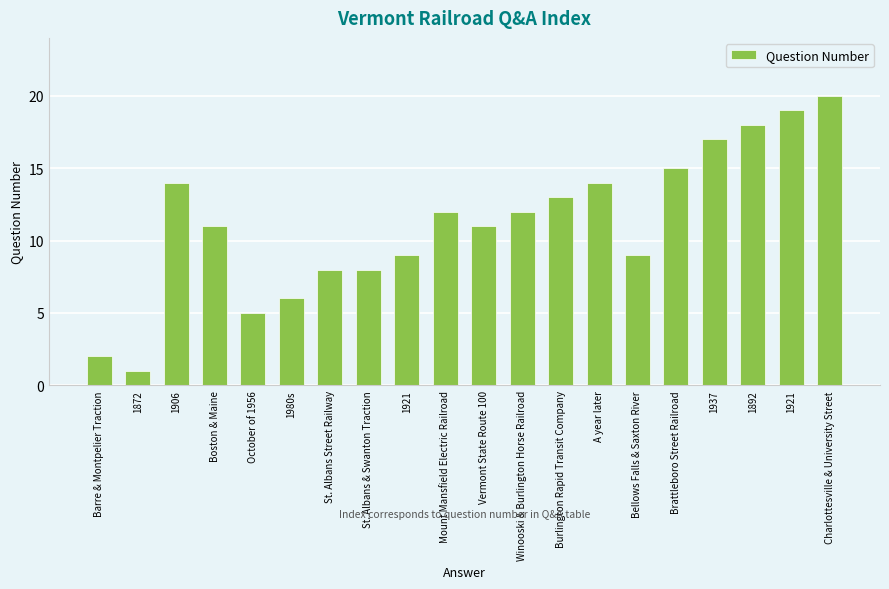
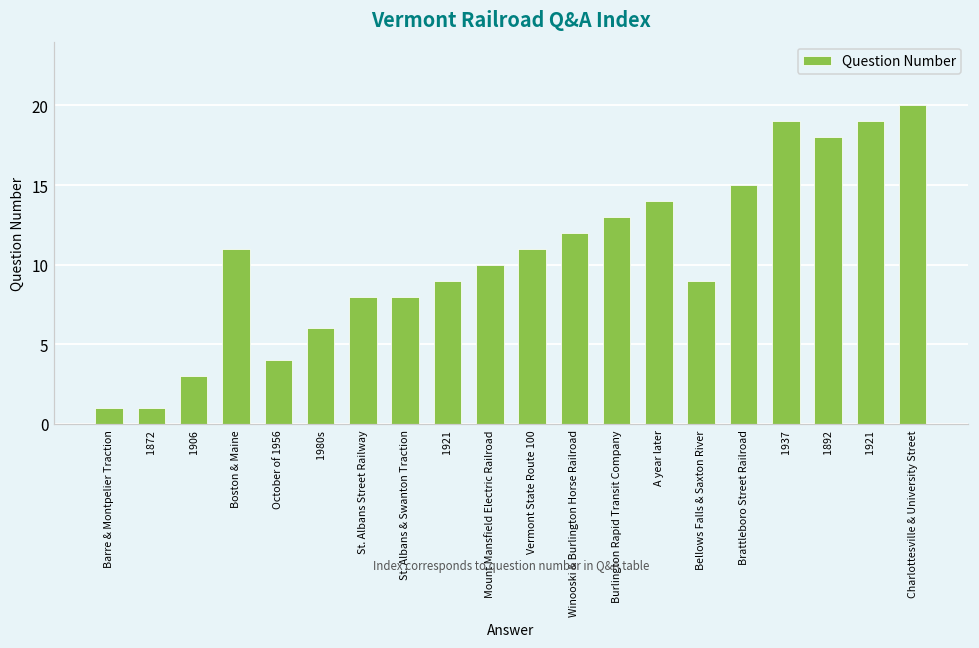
  {
-   "Barre & Montpelier Traction": 2,
+   "Barre & Montpelier Traction": 1,
    "1872": 1,
-   "1906": 14,
+   "1906": 3,
    "Boston & Maine": 11,
-   "October of 1956": 5,
+   "October of 1956": 4,
    "1980s": 6,
    "St. Albans Street Railway": 8,
    "St. Albans & Swanton Traction": 8,
-   "Mount Mansfield Electric Railroad": 12,
+   "Mount Mansfield Electric Railroad": 10,
    "Vermont State Route 100": 11,
    "Winooski & Burlington Horse Railroad": 12,
    "Burlington Rapid Transit Company": 13,
    "A year later": 14,
    "Bellows Falls & Saxton River": 9,
    "Brattleboro Street Railroad": 15,
-   "1937": 17,
+   "1937": 19,
    "1892": 18,
    "Charlottesville & University Street": 20
  }
